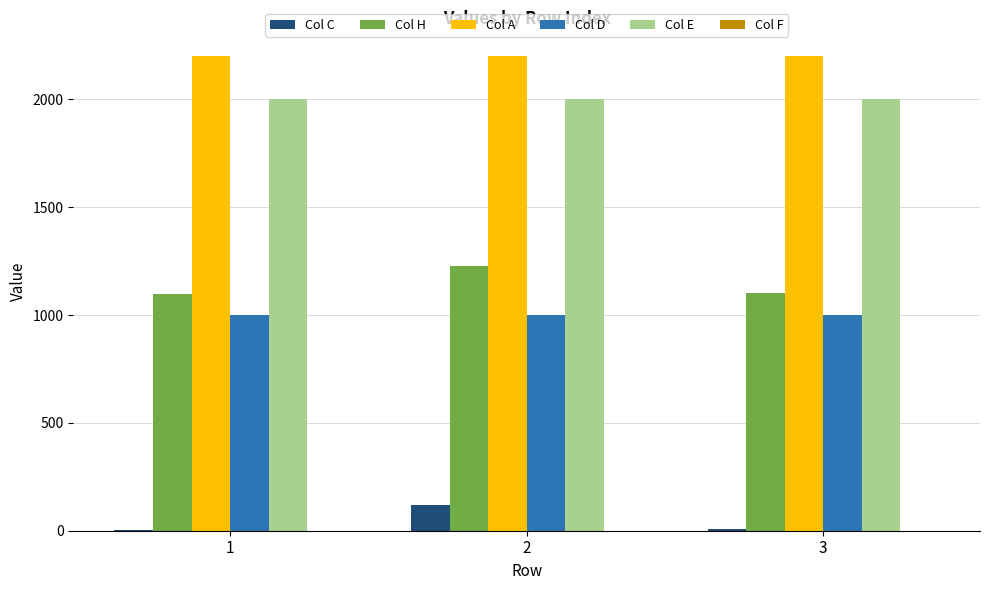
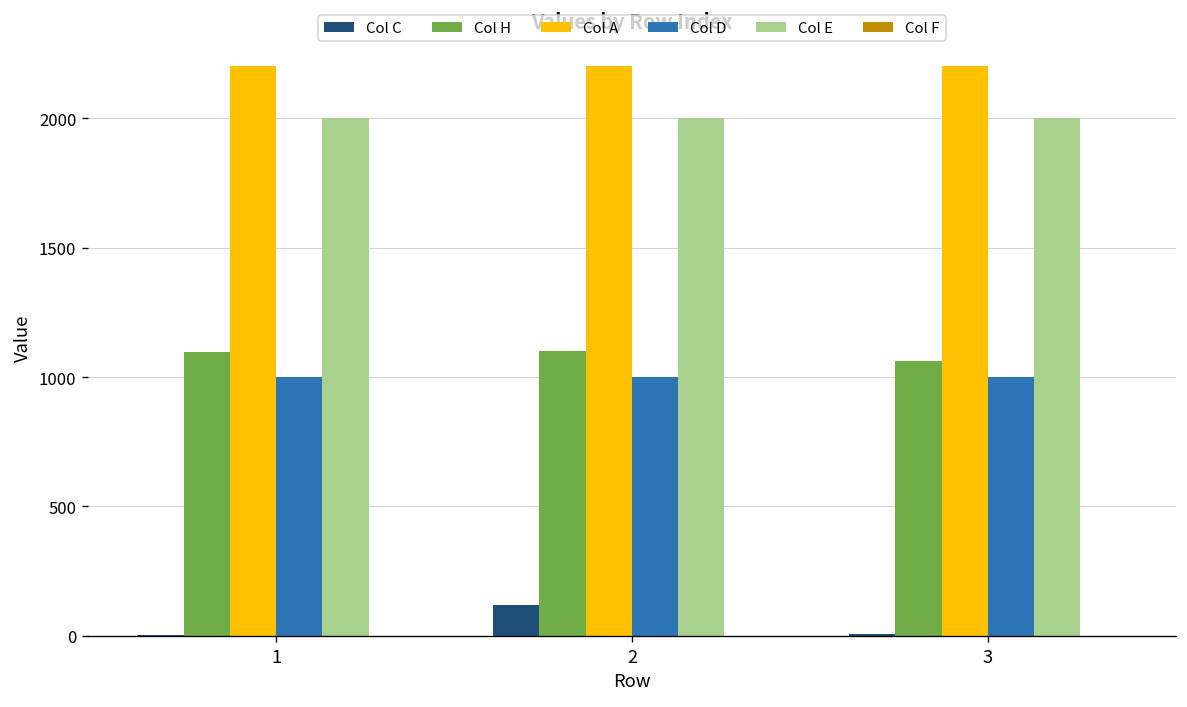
  {
    "Col C": {
      "2": 120
    },
    "Col H": {
      "1": 1100,
-     "2": 1230,
-     "3": 1100
+     "2": 1100,
+     "3": 1060
    },
    "Col A": {
      "1": 2200,
      "2": 2200,
      "3": 2200
    },
    "Col D": {
      "1": 1000,
      "2": 1000,
      "3": 1000
    },
    "Col E": {
      "1": 2000,
      "2": 2000,
      "3": 2000
    }
  }
